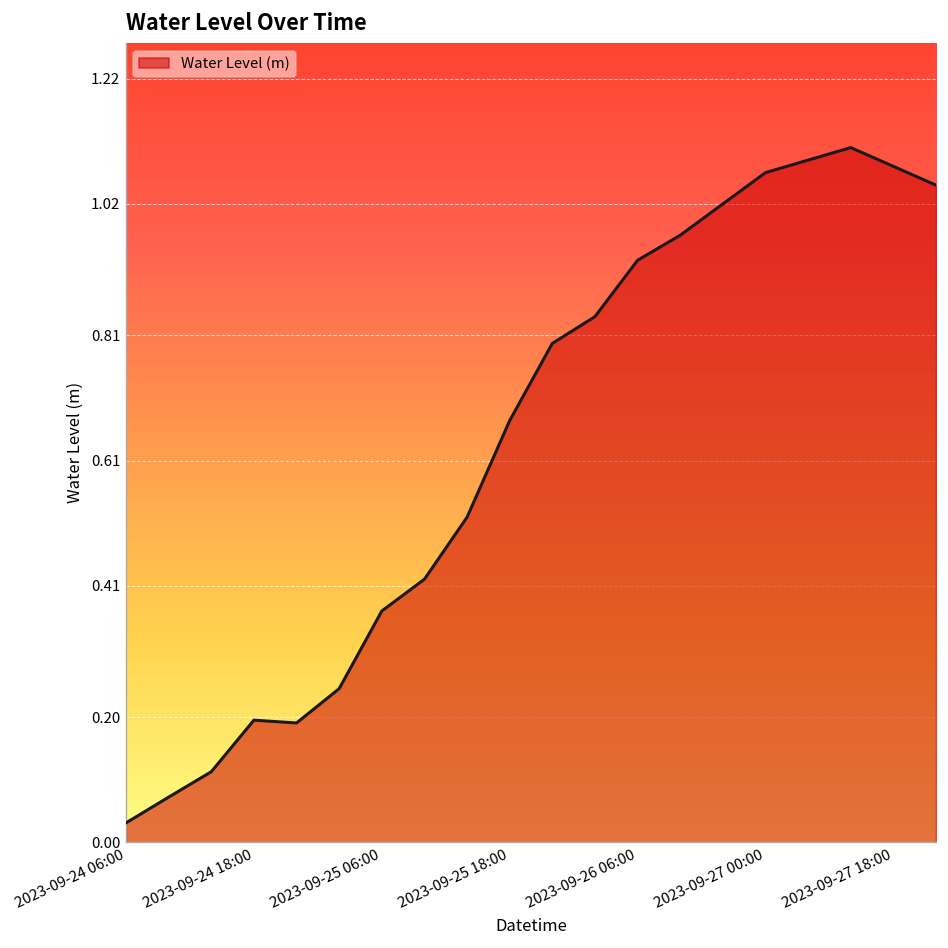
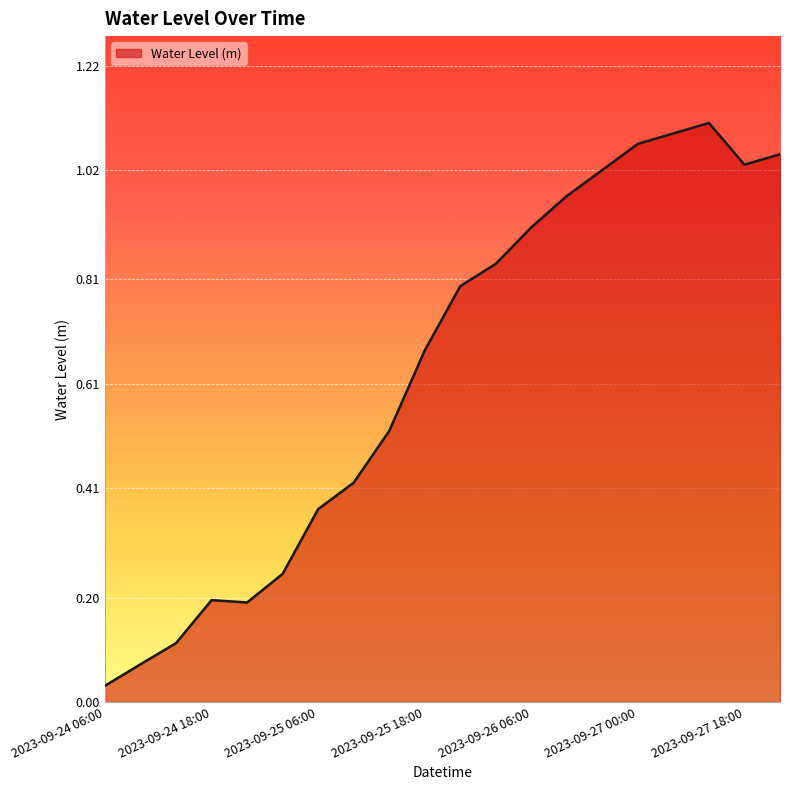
  {
    "2023-09-24 06:00": 0.03,
    "2023-09-24 18:00": 0.20,
    "2023-09-25 06:00": 0.37,
    "2023-09-25 18:00": 0.67,
-   "2023-09-26 06:00": 0.93,
+   "2023-09-26 06:00": 0.91,
    "2023-09-27 00:00": 1.07,
-   "2023-09-27 18:00": 1.08
+   "2023-09-27 18:00": 1.03
  }
